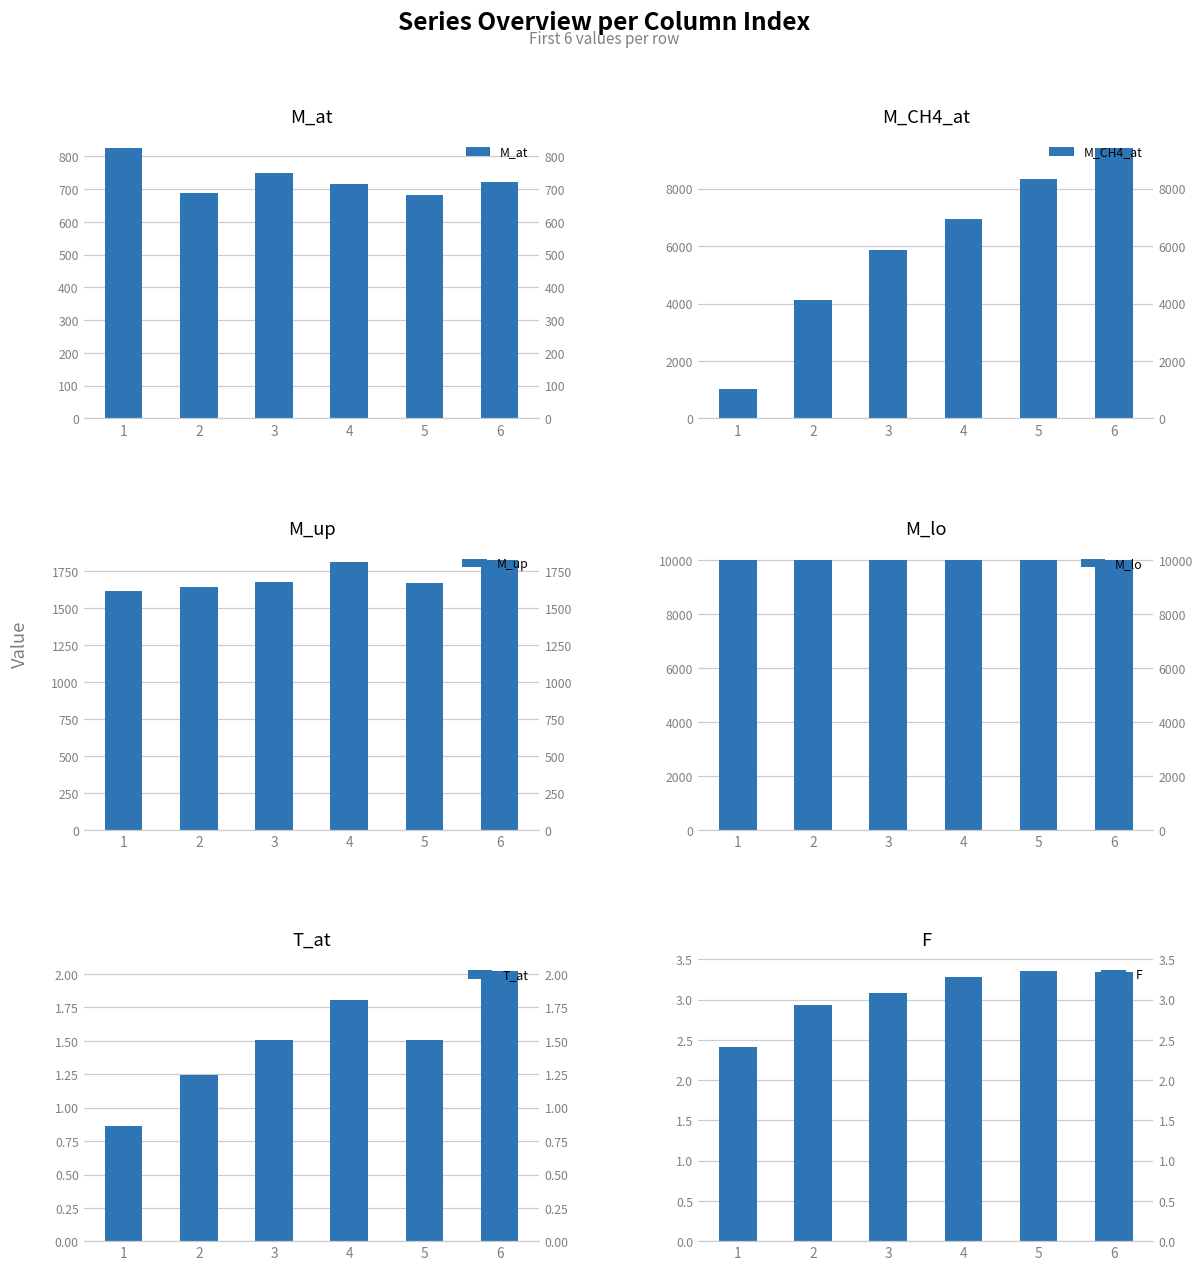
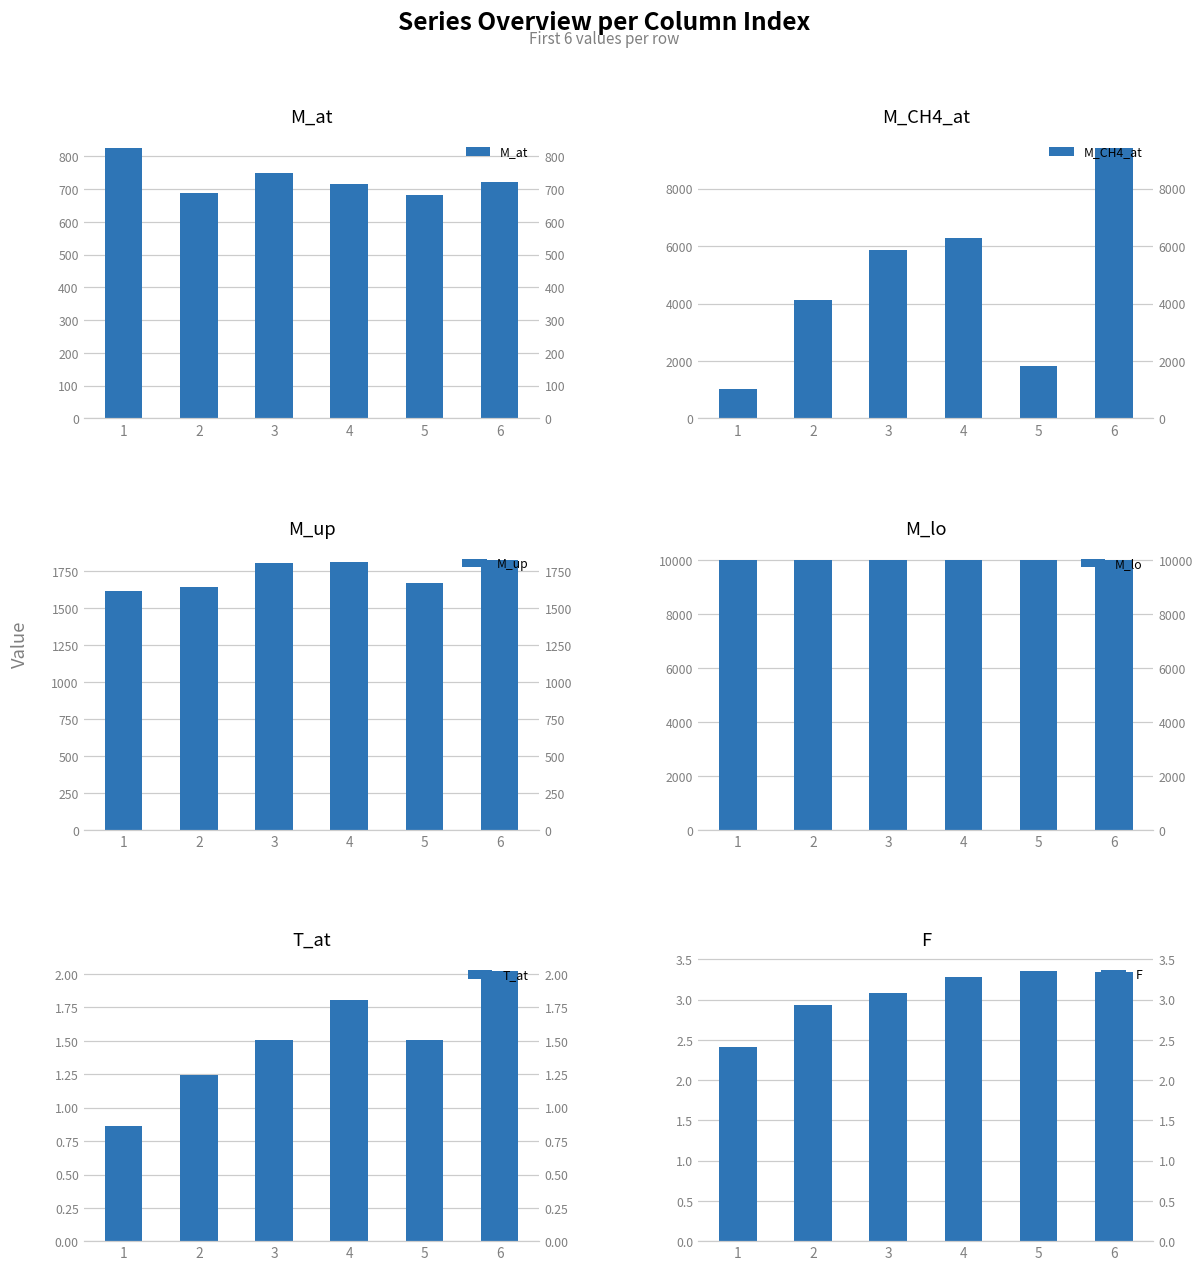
  {
    "M_at": {
      "1": 830,
      "2": 690,
      "3": 750,
      "4": 720,
      "5": 680,
      "6": 720
    },
    "M_CH4_at": {
      "1": 1000,
      "2": 4100,
      "3": 5900,
-     "4": 6900,
-     "5": 8300,
+     "4": 6300,
+     "5": 1800,
      "6": 9400
    },
    "M_up": {
      "1": 1620,
      "2": 1640,
-     "3": 1670,
+     "3": 1800,
      "4": 1810,
      "5": 1670,
      "6": 1830
    },
    "M_lo": {
      "1": 10000,
      "2": 10000,
      "3": 10000,
      "4": 10000,
      "5": 10000,
      "6": 10000
    },
    "T_at": {
      "1": 0.86,
      "2": 1.25,
      "3": 1.50,
      "4": 1.81,
      "5": 1.51,
      "6": 2.02
    },
    "F": {
      "1": 2.4,
      "2": 2.9,
      "3": 3.1,
      "4": 3.3,
      "5": 3.4,
      "6": 3.3
    }
  }
